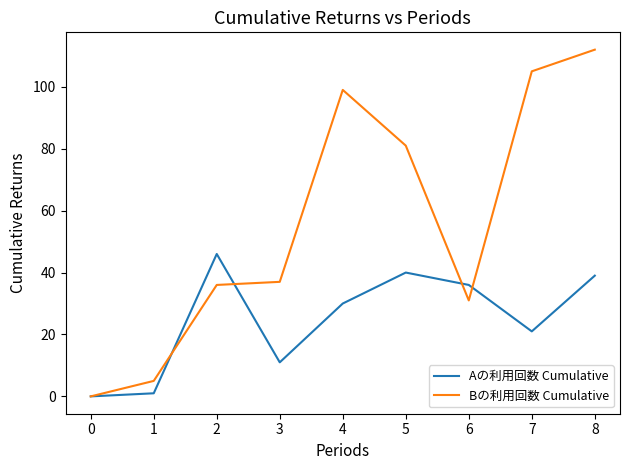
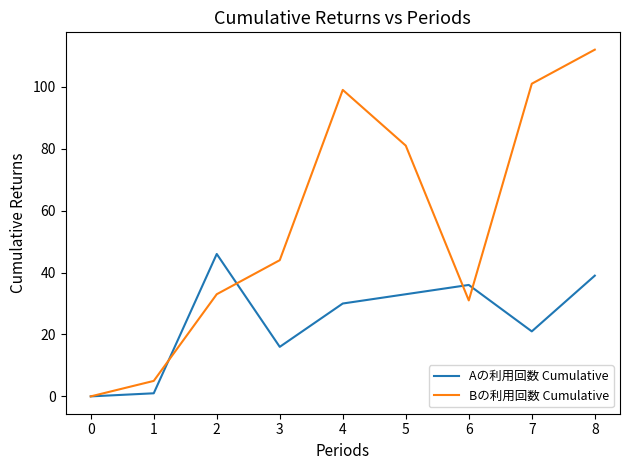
  {
    "Aの利用回数 Cumulative": {
      "1": 1,
      "2": 46,
-     "3": 11,
+     "3": 16,
      "4": 30,
-     "5": 40,
+     "5": 33,
      "6": 36,
      "7": 21,
      "8": 39
    },
    "Bの利用回数 Cumulative": {
      "1": 5,
-     "2": 36,
-     "3": 37,
+     "2": 33,
+     "3": 44,
      "4": 99,
      "5": 81,
      "6": 31,
-     "7": 105,
+     "7": 101,
      "8": 112
    }
  }
